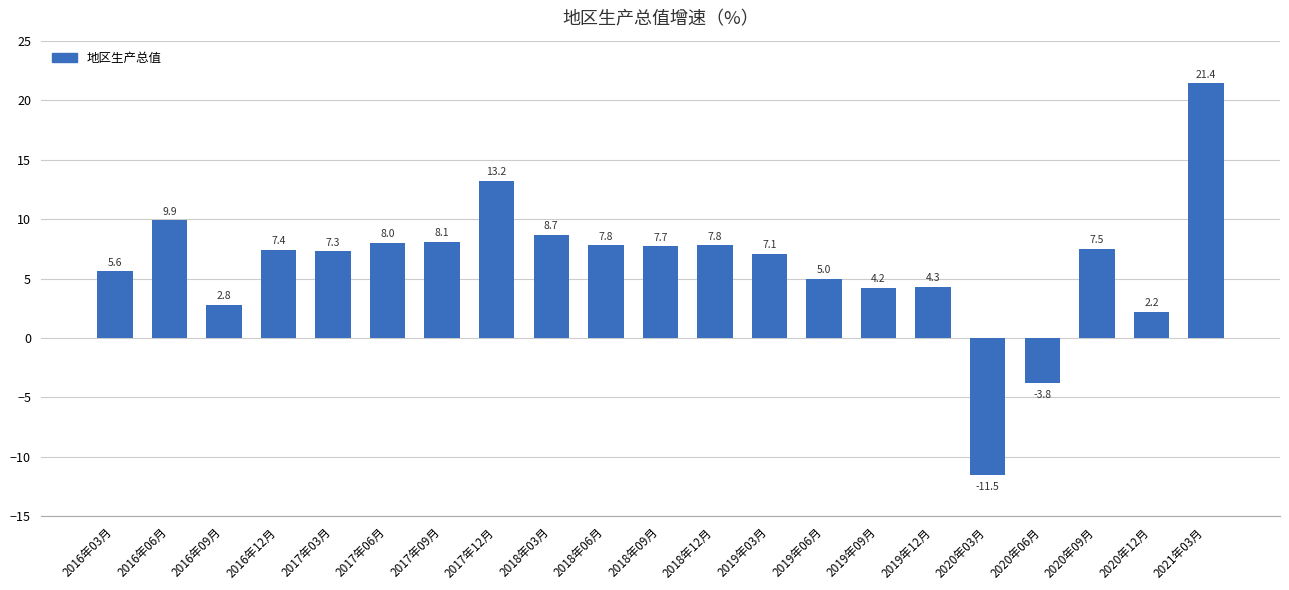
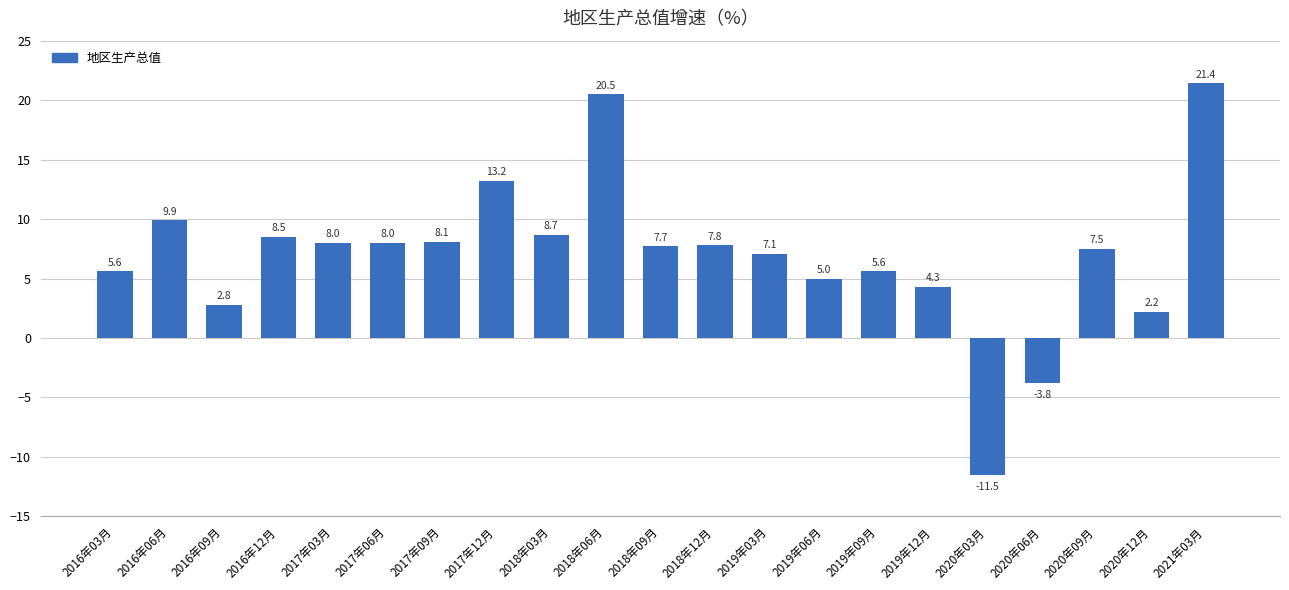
  {
    "2016年03月": 5.6,
    "2016年06月": 9.9,
    "2016年09月": 2.8,
-   "2016年12月": 7.4,
-   "2017年03月": 7.3,
+   "2016年12月": 8.5,
+   "2017年03月": 8.0,
    "2017年06月": 8.0,
    "2017年09月": 8.1,
    "2017年12月": 13.2,
    "2018年03月": 8.7,
-   "2018年06月": 7.8,
+   "2018年06月": 20.5,
    "2018年09月": 7.7,
    "2018年12月": 7.8,
    "2019年03月": 7.1,
    "2019年06月": 5.0,
-   "2019年09月": 4.2,
+   "2019年09月": 5.6,
    "2019年12月": 4.3,
    "2020年03月": -11.5,
    "2020年06月": -3.8,
    "2020年09月": 7.5,
    "2020年12月": 2.2,
    "2021年03月": 21.4
  }
